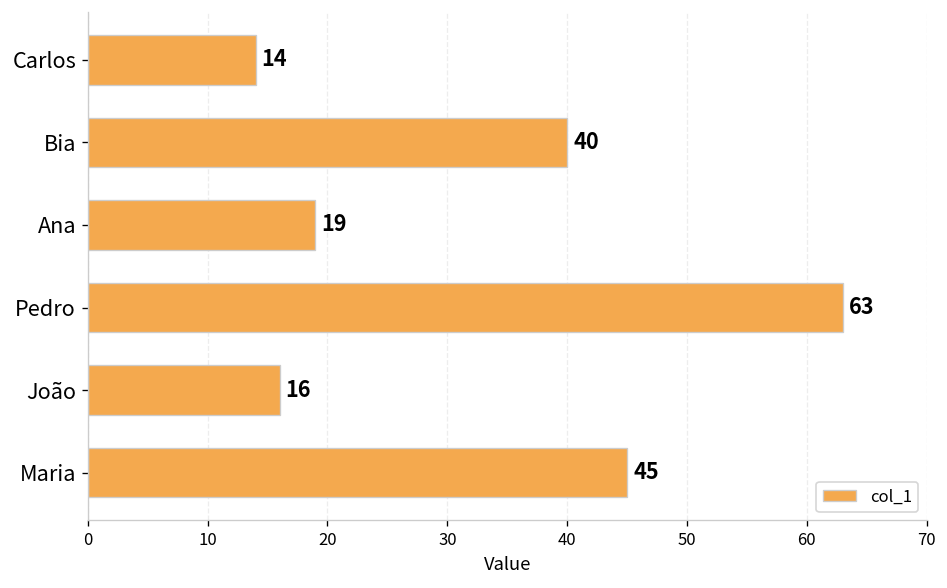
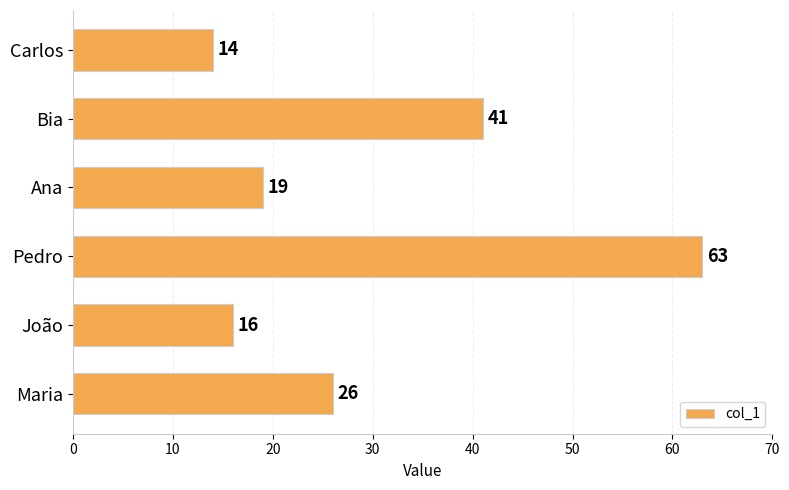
  {
    "Carlos": 14,
-   "Bia": 40,
+   "Bia": 41,
    "Ana": 19,
    "Pedro": 63,
    "João": 16,
-   "Maria": 45
+   "Maria": 26
  }
